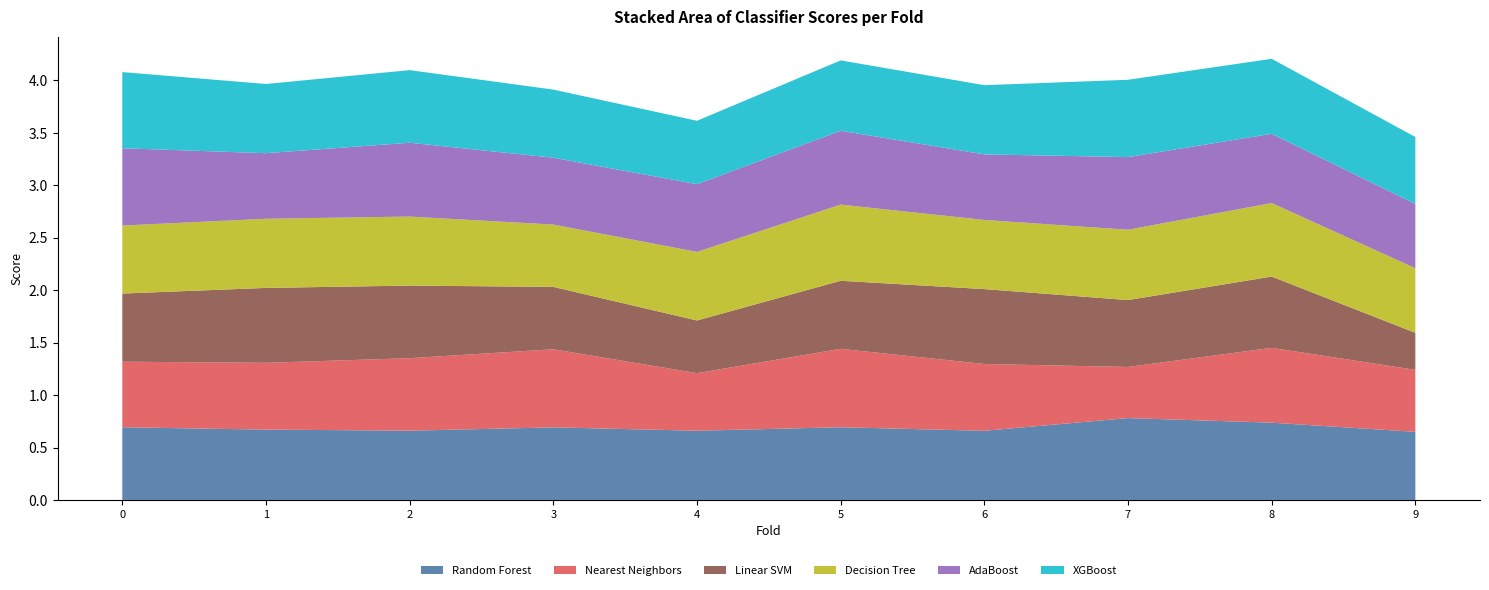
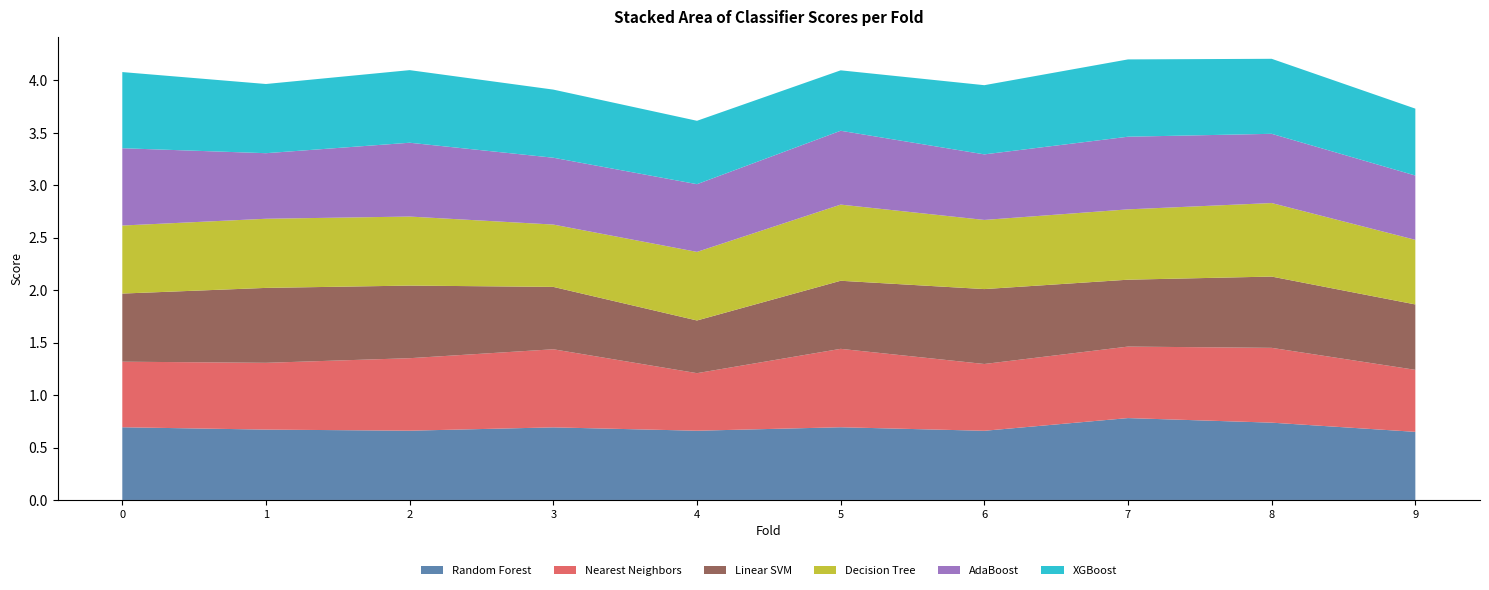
  {
    "Random Forest": {
      "0": 0.69,
      "1": 0.67,
      "2": 0.66,
      "3": 0.69,
      "4": 0.66,
      "5": 0.69,
      "6": 0.66,
      "7": 0.78,
      "8": 0.74,
      "9": 0.65
    },
    "Nearest Neighbors": {
      "0": 0.63,
      "1": 0.64,
      "2": 0.69,
      "3": 0.74,
      "4": 0.55,
      "5": 0.75,
      "6": 0.64,
-     "7": 0.49,
+     "7": 0.68,
      "8": 0.71,
      "9": 0.59
    },
    "Linear SVM": {
      "0": 0.65,
      "1": 0.71,
      "2": 0.69,
      "3": 0.59,
      "4": 0.50,
      "5": 0.65,
      "6": 0.71,
      "7": 0.64,
      "8": 0.68,
-     "9": 0.35
+     "9": 0.62
    },
    "Decision Tree": {
      "0": 0.65,
      "1": 0.66,
      "2": 0.66,
      "3": 0.59,
      "4": 0.65,
      "5": 0.73,
      "6": 0.66,
      "7": 0.67,
      "8": 0.70,
      "9": 0.62
    },
    "AdaBoost": {
      "0": 0.74,
      "1": 0.63,
      "2": 0.70,
      "3": 0.64,
      "4": 0.65,
      "5": 0.70,
      "6": 0.63,
      "7": 0.69,
      "8": 0.66,
      "9": 0.61
    },
    "XGBoost": {
      "0": 0.73,
      "1": 0.66,
      "2": 0.69,
      "3": 0.65,
      "4": 0.60,
-     "5": 0.67,
+     "5": 0.58,
      "6": 0.66,
      "7": 0.74,
      "8": 0.72,
      "9": 0.64
    }
  }
